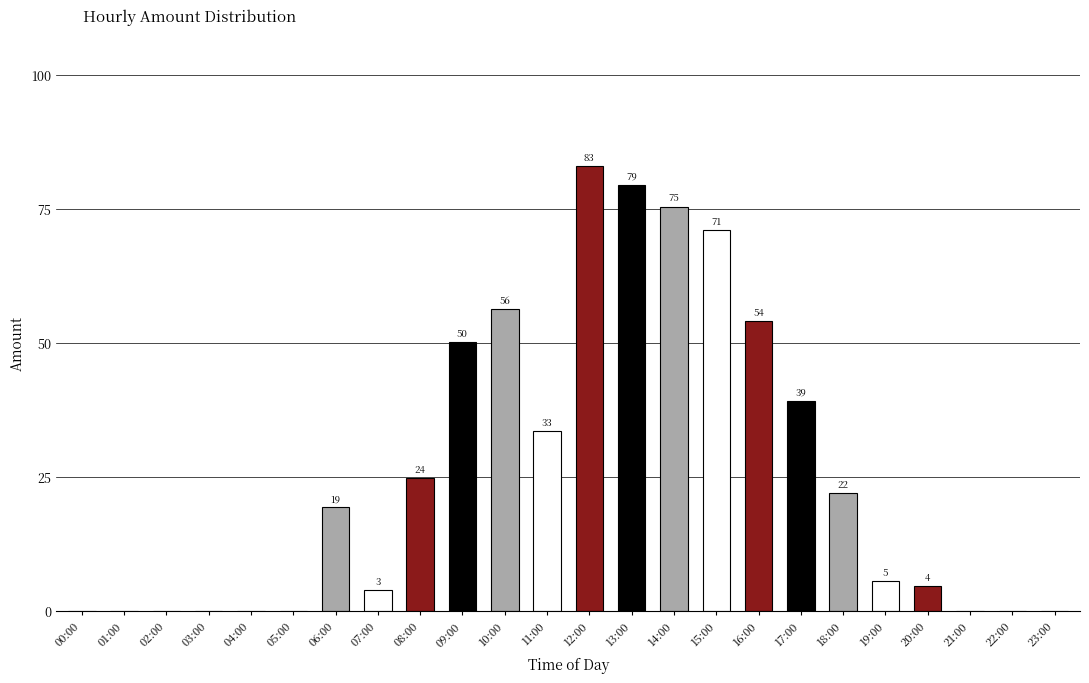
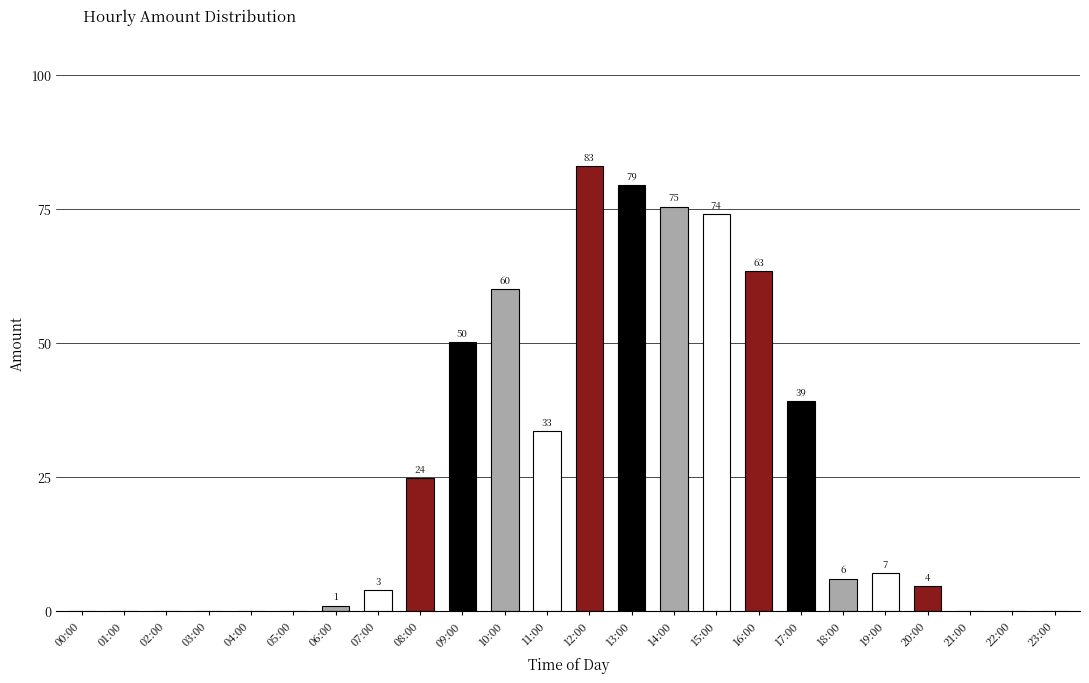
  {
-   "06:00": 19,
+   "06:00": 1,
    "09:00": 50,
-   "10:00": 56,
+   "10:00": 60,
    "11:00": 33,
    "12:00": 83,
    "13:00": 79,
    "14:00": 75,
-   "15:00": 71,
-   "16:00": 54,
+   "15:00": 74,
+   "16:00": 63,
    "17:00": 39,
-   "18:00": 22,
-   "19:00": 5
+   "18:00": 6,
+   "19:00": 7
  }
